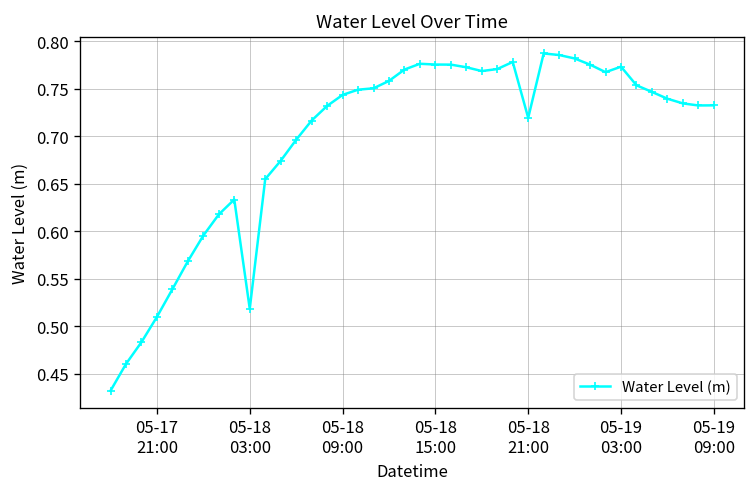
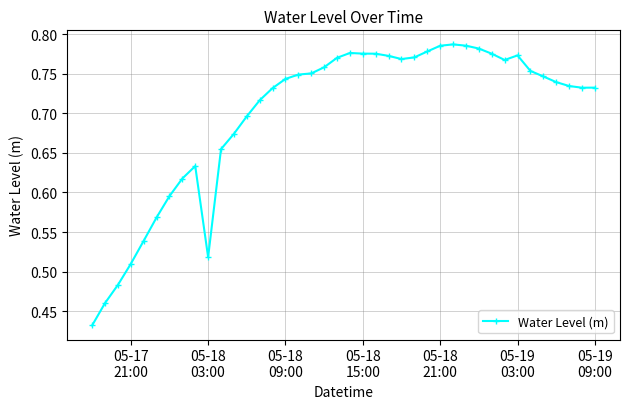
  {
    "05-17 21:00": 0.51,
    "05-18 03:00": 0.52,
    "05-18 09:00": 0.74,
    "05-18 15:00": 0.78,
-   "05-18 21:00": 0.72,
+   "05-18 21:00": 0.79,
    "05-19 03:00": 0.77,
    "05-19 09:00": 0.73
  }
